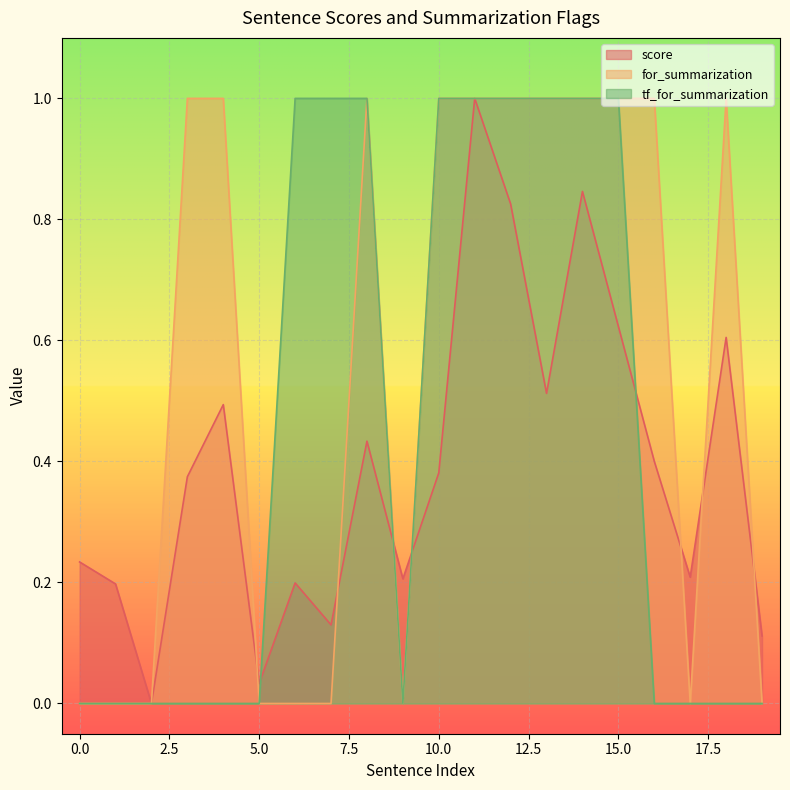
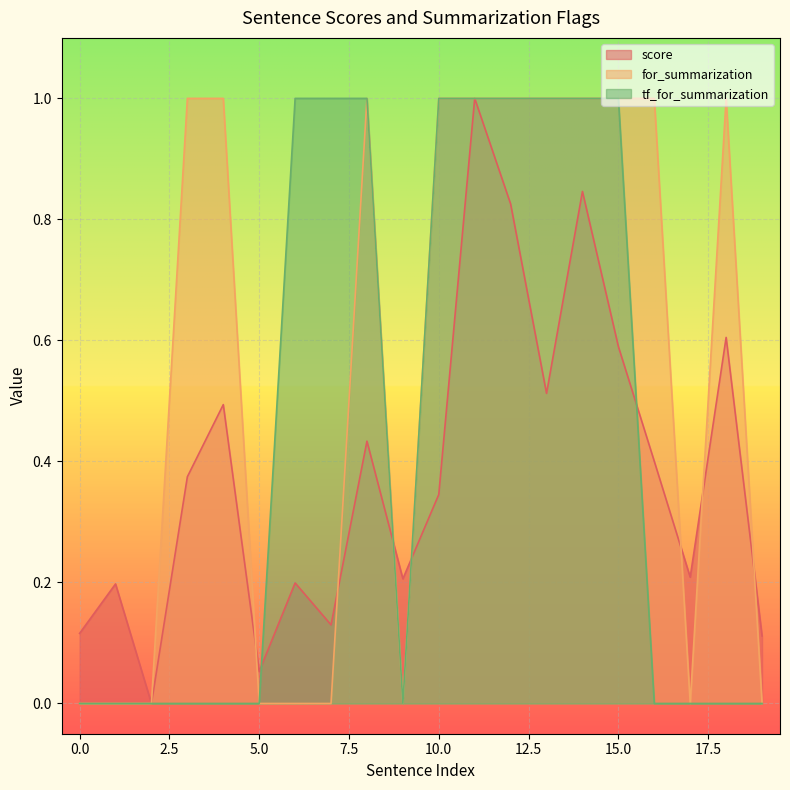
  {
    "score": {
-     "0.0": 0.23,
-     "5.0": 0.03,
-     "10.0": 0.38,
-     "15.0": 0.62
+     "0.0": 0.12,
+     "5.0": 0.05,
+     "10.0": 0.35,
+     "15.0": 0.59
    }
  }
